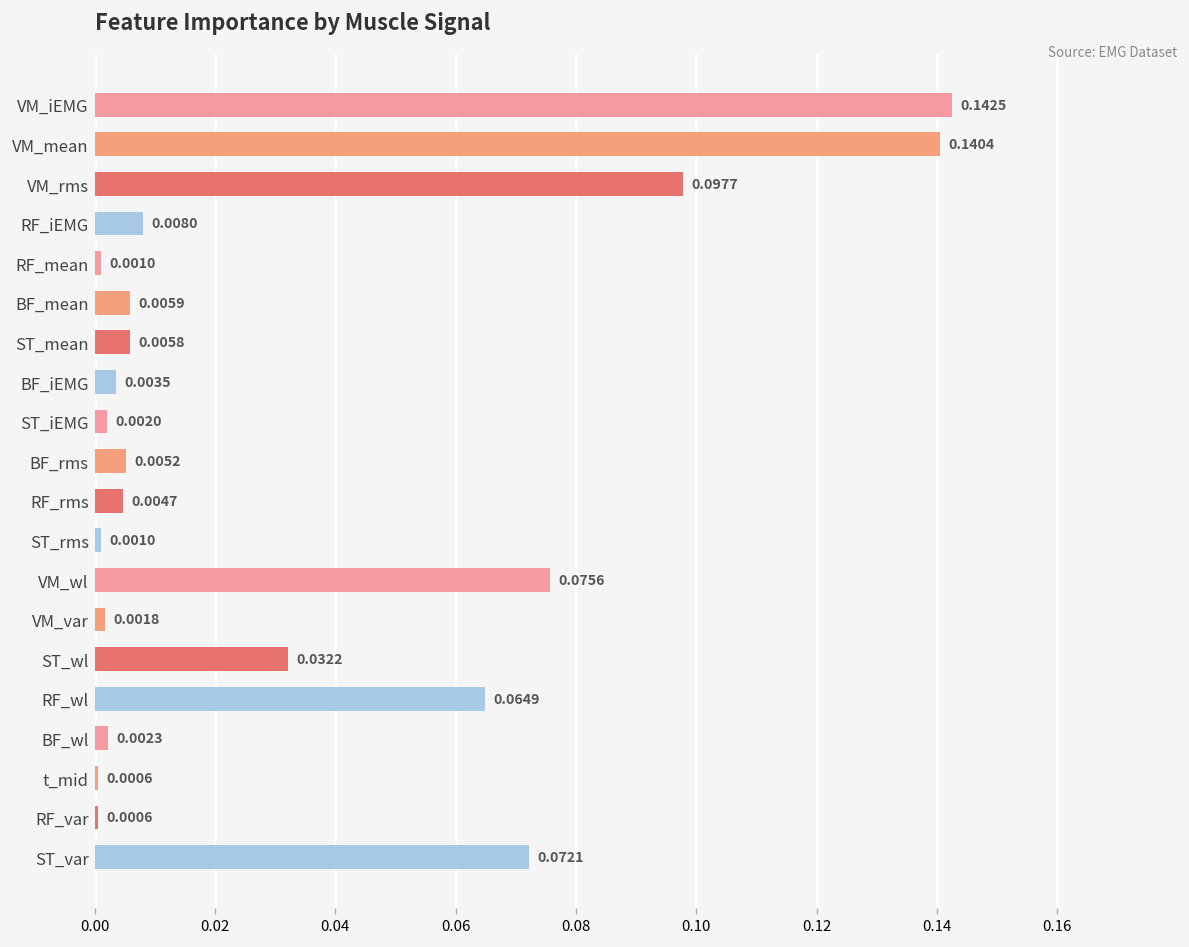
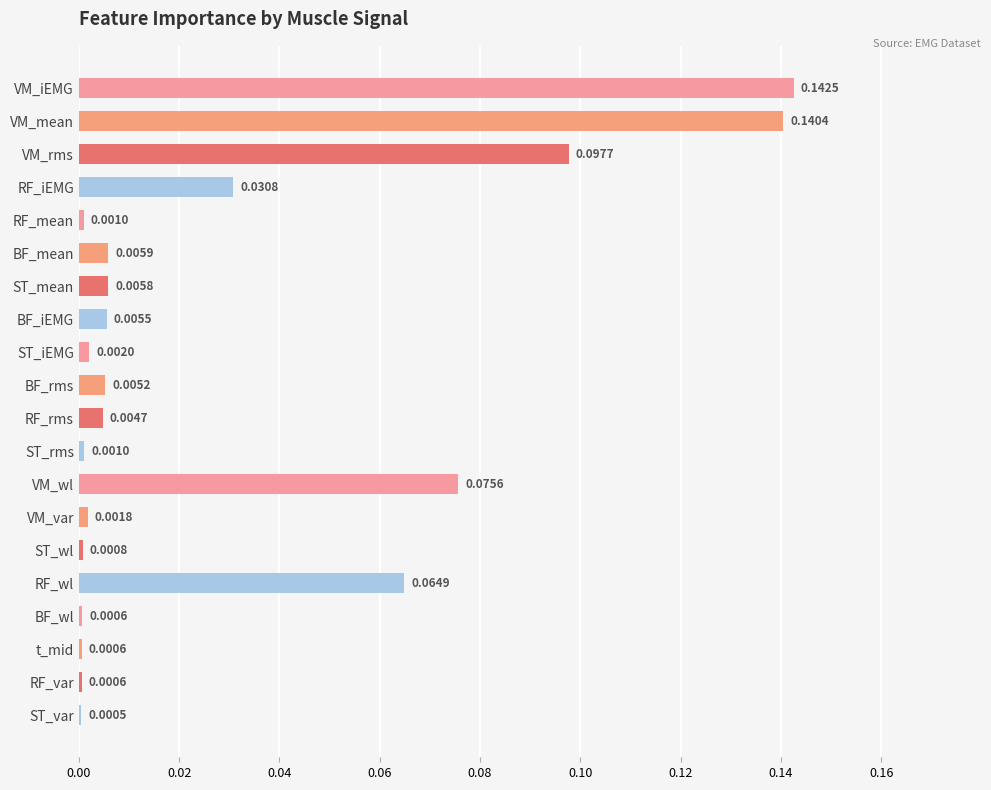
  {
    "VM_iEMG": 0.1425,
    "VM_mean": 0.1404,
    "VM_rms": 0.0977,
-   "RF_iEMG": 0.0080,
+   "RF_iEMG": 0.0308,
    "RF_mean": 0.0010,
    "BF_mean": 0.0059,
    "ST_mean": 0.0058,
-   "BF_iEMG": 0.0035,
+   "BF_iEMG": 0.0055,
    "ST_iEMG": 0.0020,
    "BF_rms": 0.0052,
    "RF_rms": 0.0047,
    "ST_rms": 0.0010,
    "VM_wl": 0.0756,
    "VM_var": 0.0018,
-   "ST_wl": 0.0322,
+   "ST_wl": 0.0008,
    "RF_wl": 0.0649,
-   "BF_wl": 0.0023,
+   "BF_wl": 0.0006,
    "t_mid": 0.0006,
    "RF_var": 0.0006,
-   "ST_var": 0.0721
+   "ST_var": 0.0005
  }
